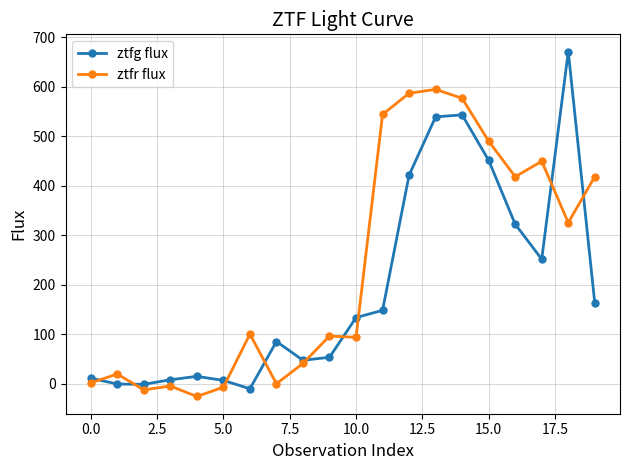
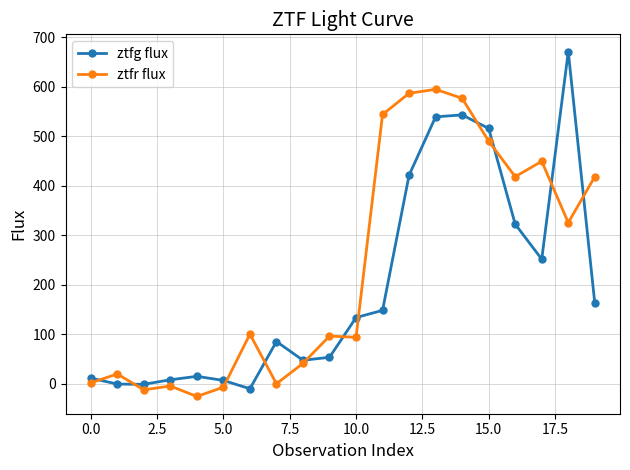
  {
    "ztfg flux": {
      "0.0": 10,
      "5.0": 10,
      "10.0": 130,
-     "15.0": 450
+     "15.0": 520
    },
    "ztfr flux": {
      "0.0": 0,
      "5.0": -10,
      "10.0": 90,
      "15.0": 490
    }
  }
